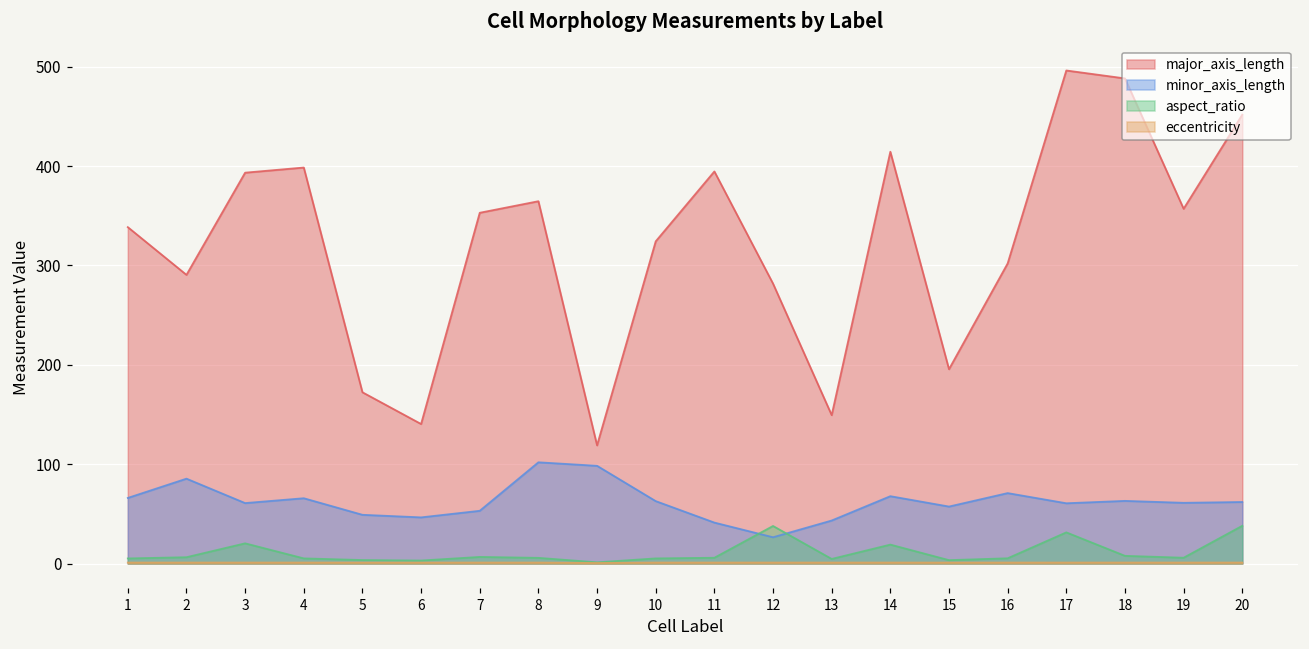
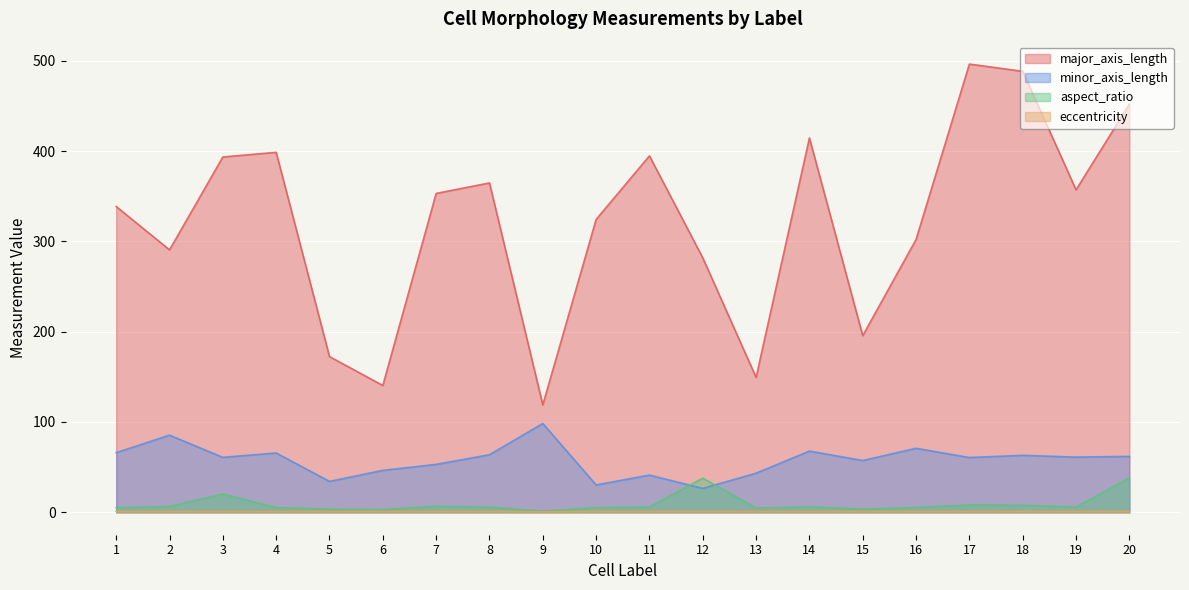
  {
    "minor_axis_length": {
      "1": 70,
      "2": 90,
      "3": 60,
      "4": 70,
-     "5": 50,
+     "5": 30,
      "6": 50,
      "7": 50,
-     "8": 100,
+     "8": 60,
      "9": 100,
-     "10": 60,
+     "10": 30,
      "11": 40,
      "12": 30,
      "13": 40,
      "14": 70,
      "15": 60,
      "16": 70,
      "17": 60,
      "18": 60,
      "19": 60,
      "20": 60
    },
    "aspect_ratio": {
      "1": 10,
      "2": 10,
      "3": 20,
      "4": 10,
      "7": 10,
      "8": 10,
      "10": 10,
      "11": 10,
      "12": 40,
      "13": 0,
-     "14": 20,
+     "14": 10,
      "16": 10,
-     "17": 30,
+     "17": 10,
      "18": 10,
      "19": 10,
      "20": 40
    }
  }
